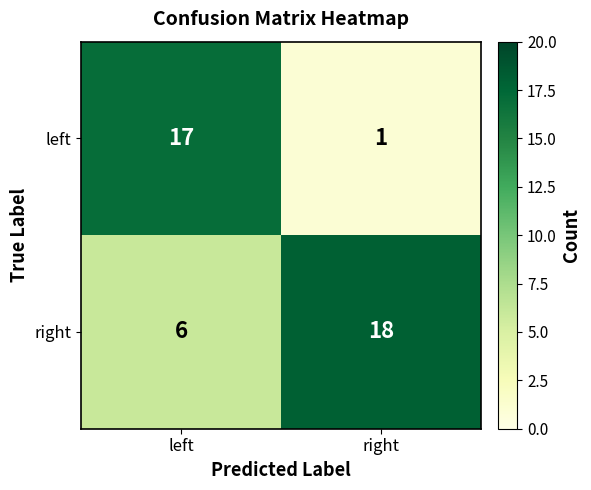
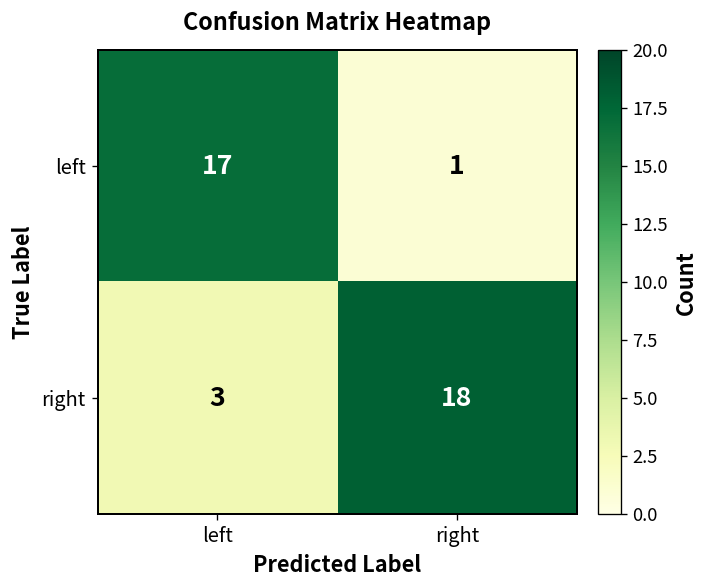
  {
    "left": {
      "left": 17,
      "right": 1
    },
    "right": {
-     "left": 6,
+     "left": 3,
      "right": 18
    }
  }
